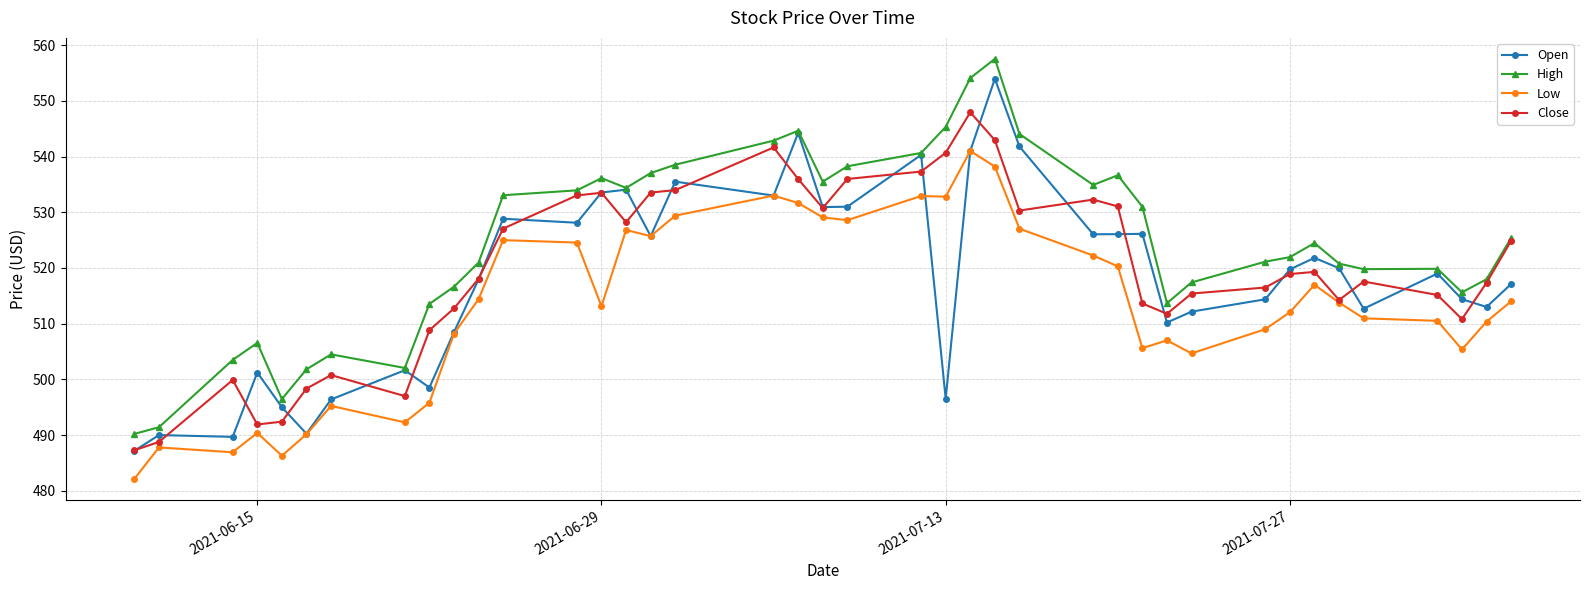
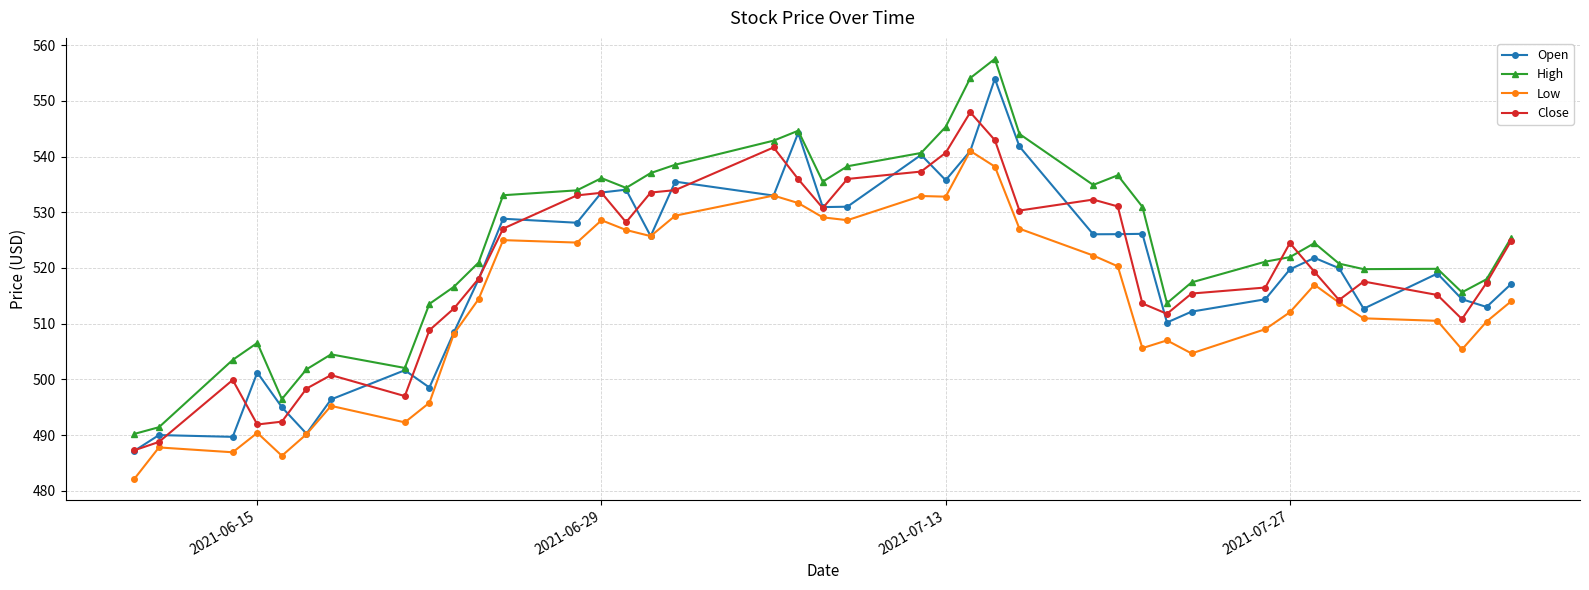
  {
    "Open": {
      "2021-06-15": 501,
-     "2021-07-13": 497,
+     "2021-07-13": 536,
      "2021-07-27": 520
    },
    "High": {
      "2021-06-15": 507,
      "2021-06-29": 536,
      "2021-07-13": 545,
      "2021-07-27": 522
    },
    "Low": {
      "2021-06-15": 490,
-     "2021-06-29": 513,
+     "2021-06-29": 529,
      "2021-07-13": 533,
      "2021-07-27": 512
    },
    "Close": {
      "2021-06-15": 492,
      "2021-07-13": 541,
-     "2021-07-27": 519
+     "2021-07-27": 524
    }
  }
